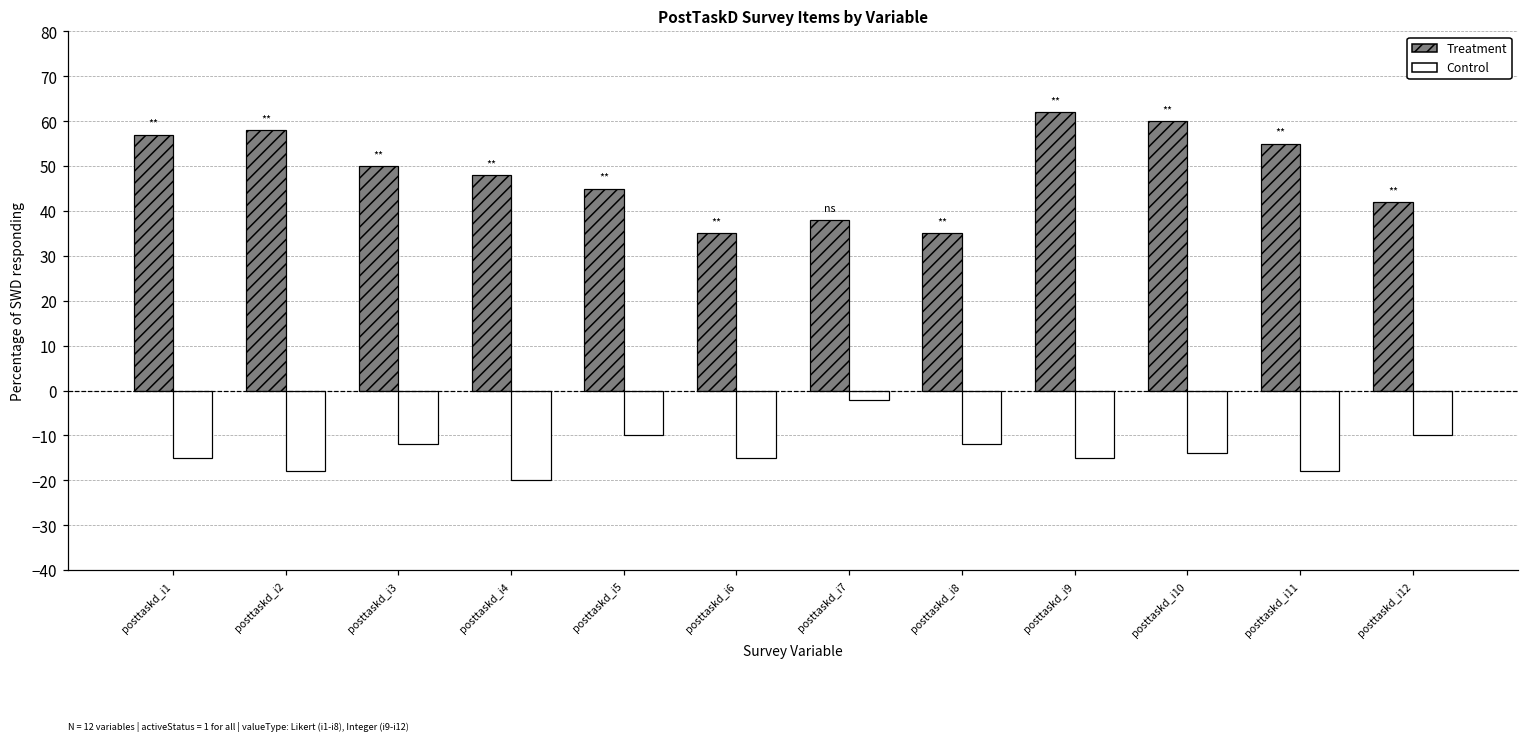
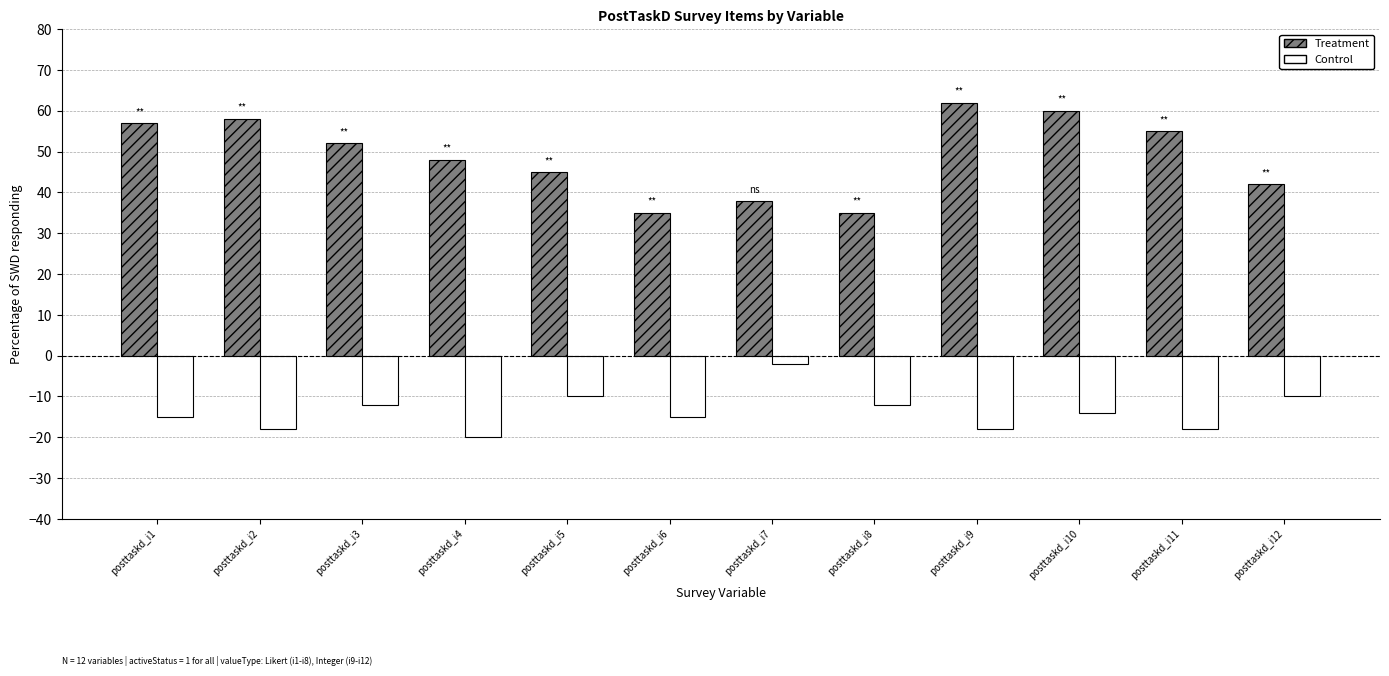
  {
    "Treatment": {
      "posttaskd_i1": 57,
      "posttaskd_i2": 58,
-     "posttaskd_i3": 50,
+     "posttaskd_i3": 52,
      "posttaskd_i4": 48,
      "posttaskd_i5": 45,
      "posttaskd_i6": 35,
      "posttaskd_i7": 38,
      "posttaskd_i8": 35,
      "posttaskd_i9": 62,
      "posttaskd_i10": 60,
      "posttaskd_i11": 55,
      "posttaskd_i12": 42
    },
    "Control": {
      "posttaskd_i1": -15,
      "posttaskd_i2": -18,
      "posttaskd_i3": -12,
      "posttaskd_i4": -20,
      "posttaskd_i5": -10,
      "posttaskd_i6": -15,
      "posttaskd_i7": -2,
      "posttaskd_i8": -12,
-     "posttaskd_i9": -15,
+     "posttaskd_i9": -18,
      "posttaskd_i10": -14,
      "posttaskd_i11": -18,
      "posttaskd_i12": -10
    }
  }
